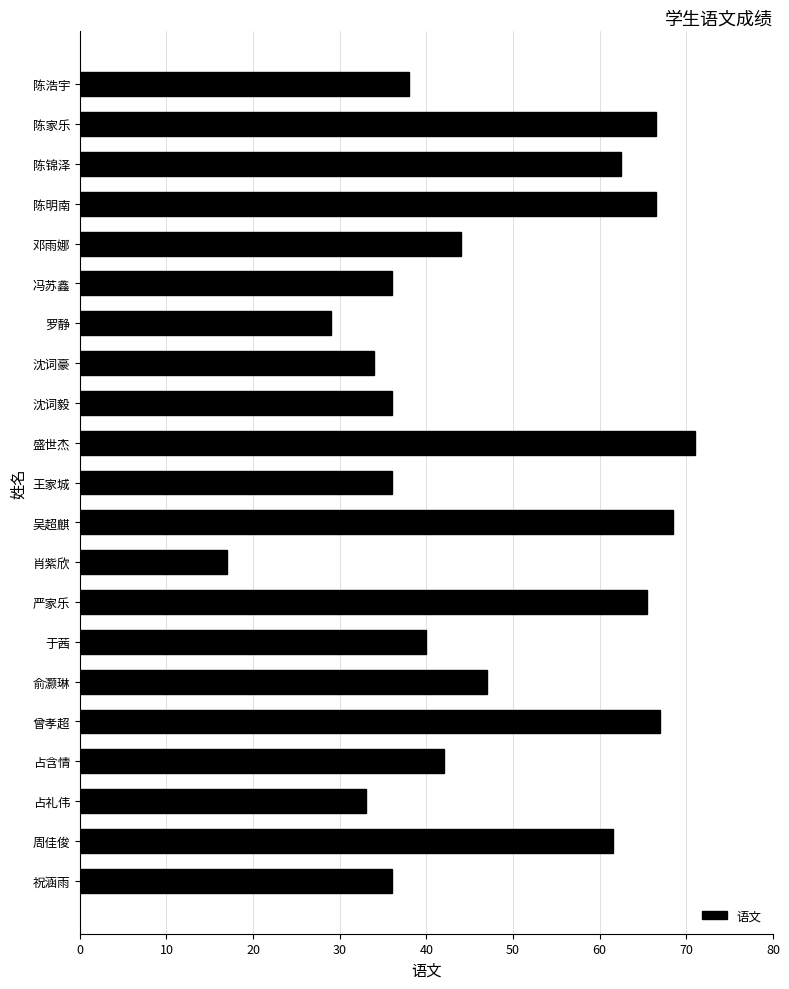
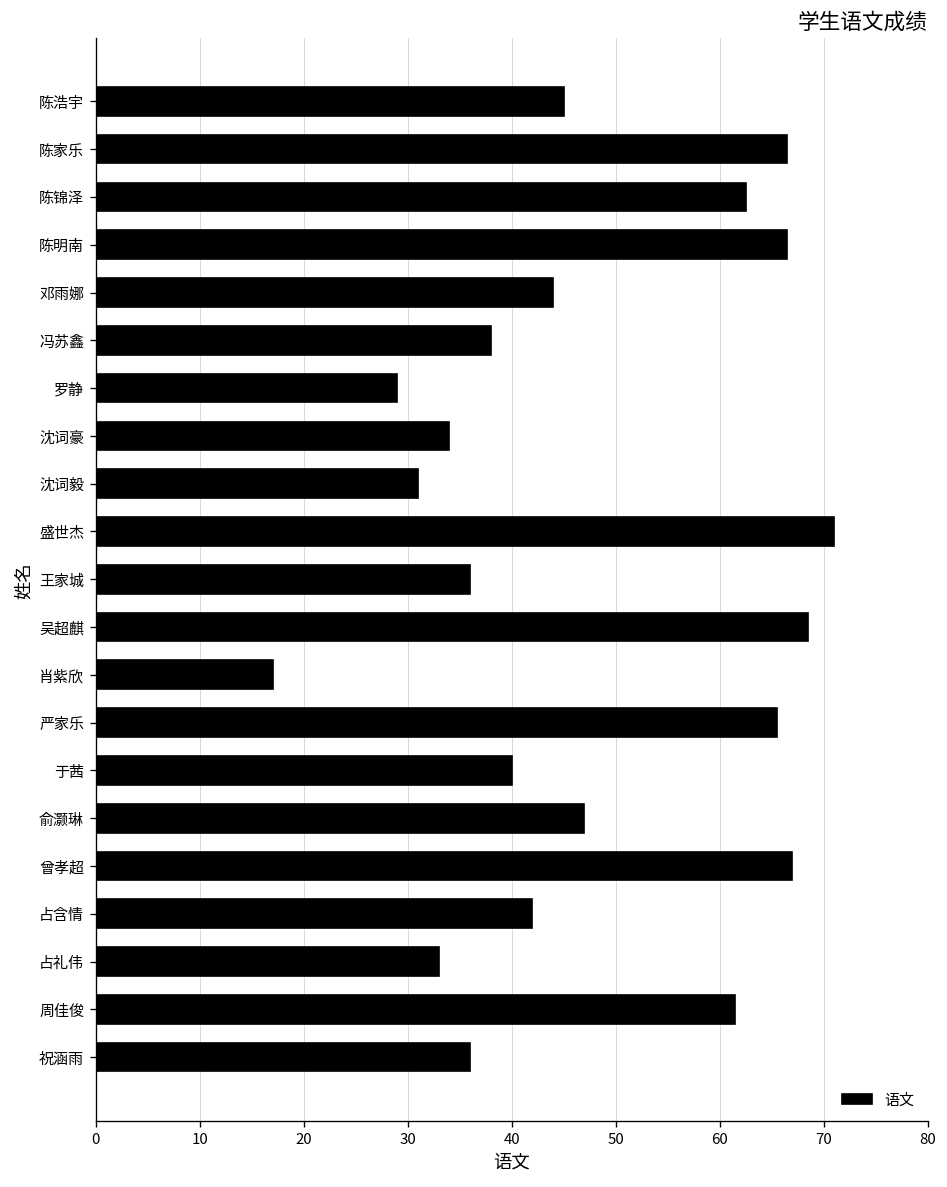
  {
-   "陈浩宇": 38,
+   "陈浩宇": 45,
    "陈家乐": 67,
    "陈锦泽": 63,
    "陈明南": 67,
    "邓雨娜": 44,
-   "冯苏鑫": 36,
+   "冯苏鑫": 38,
    "罗静": 29,
    "沈词豪": 34,
-   "沈词毅": 36,
+   "沈词毅": 31,
    "盛世杰": 71,
    "王家城": 36,
    "吴超麒": 69,
    "肖紫欣": 17,
    "严家乐": 66,
    "于茜": 40,
    "俞灏琳": 47,
    "曾孝超": 67,
    "占含情": 42,
    "占礼伟": 33,
    "周佳俊": 62,
    "祝涵雨": 36
  }
